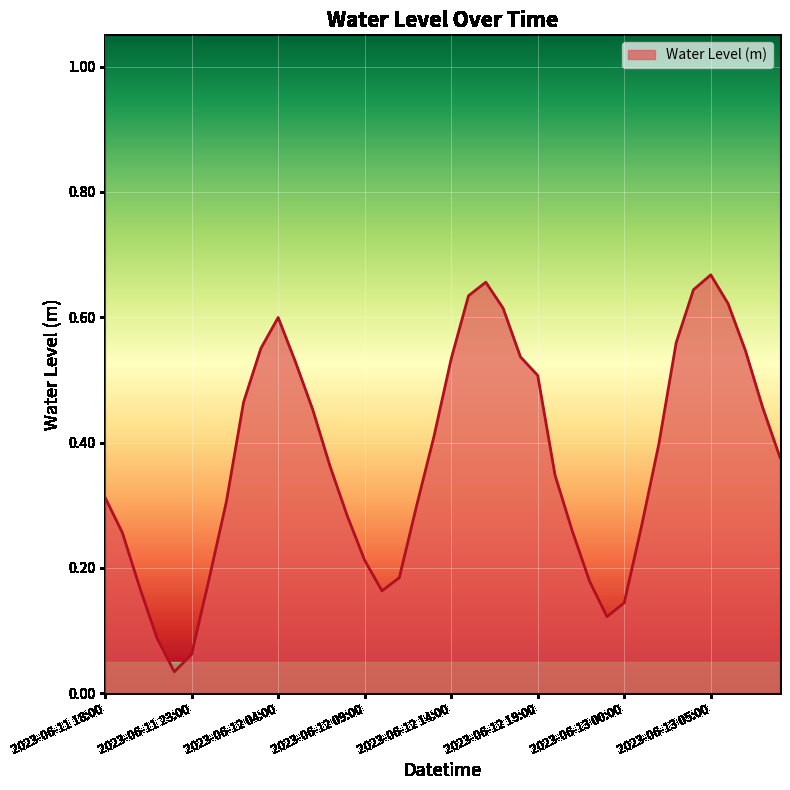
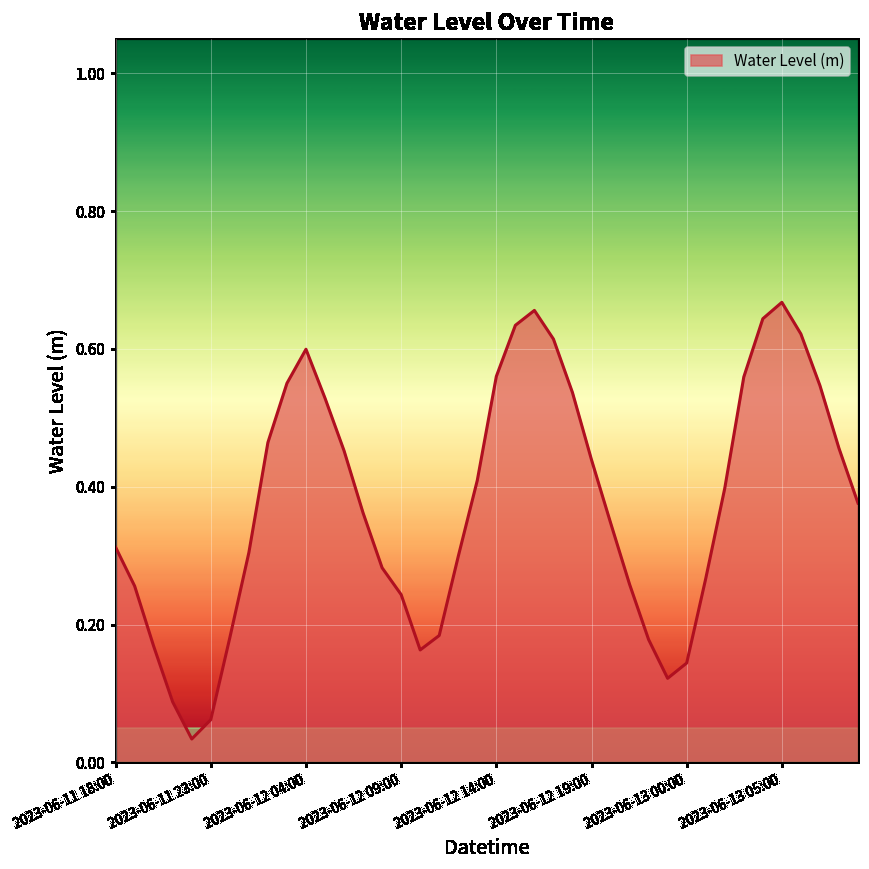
  {
    "2023-06-11 18:00": 0.31,
    "2023-06-11 23:00": 0.06,
    "2023-06-12 04:00": 0.60,
-   "2023-06-12 09:00": 0.21,
-   "2023-06-12 14:00": 0.53,
-   "2023-06-12 19:00": 0.51,
+   "2023-06-12 09:00": 0.24,
+   "2023-06-12 14:00": 0.56,
+   "2023-06-12 19:00": 0.44,
    "2023-06-13 00:00": 0.14,
    "2023-06-13 05:00": 0.67
  }
